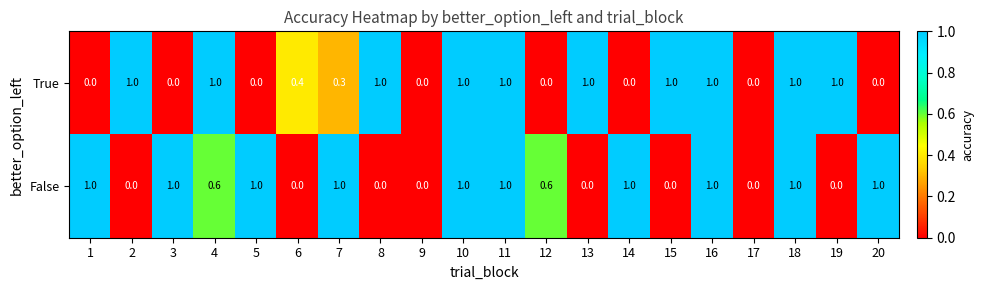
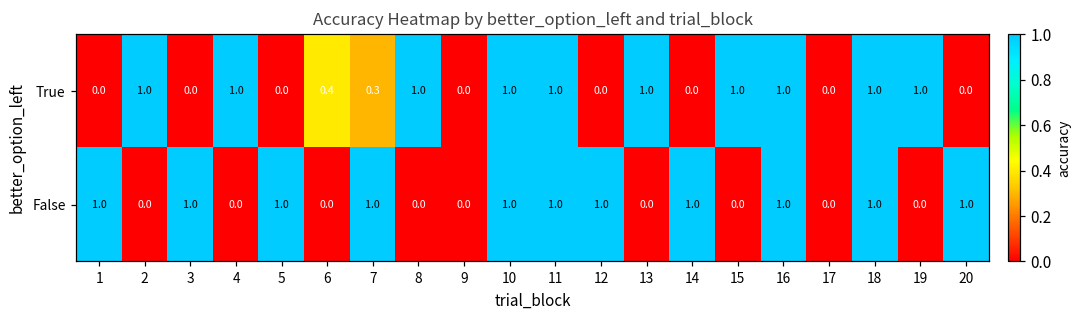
  {
    "True": {
      "1": 0.0,
      "2": 1.0,
      "3": 0.0,
      "4": 1.0,
      "5": 0.0,
      "6": 0.4,
      "7": 0.3,
      "8": 1.0,
      "9": 0.0,
      "10": 1.0,
      "11": 1.0,
      "12": 0.0,
      "13": 1.0,
      "14": 0.0,
      "15": 1.0,
      "16": 1.0,
      "17": 0.0,
      "18": 1.0,
      "19": 1.0,
      "20": 0.0
    },
    "False": {
      "1": 1.0,
      "2": 0.0,
      "3": 1.0,
-     "4": 0.6,
+     "4": 0.0,
      "5": 1.0,
      "6": 0.0,
      "7": 1.0,
      "8": 0.0,
      "9": 0.0,
      "10": 1.0,
      "11": 1.0,
-     "12": 0.6,
+     "12": 1.0,
      "13": 0.0,
      "14": 1.0,
      "15": 0.0,
      "16": 1.0,
      "17": 0.0,
      "18": 1.0,
      "19": 0.0,
      "20": 1.0
    }
  }
